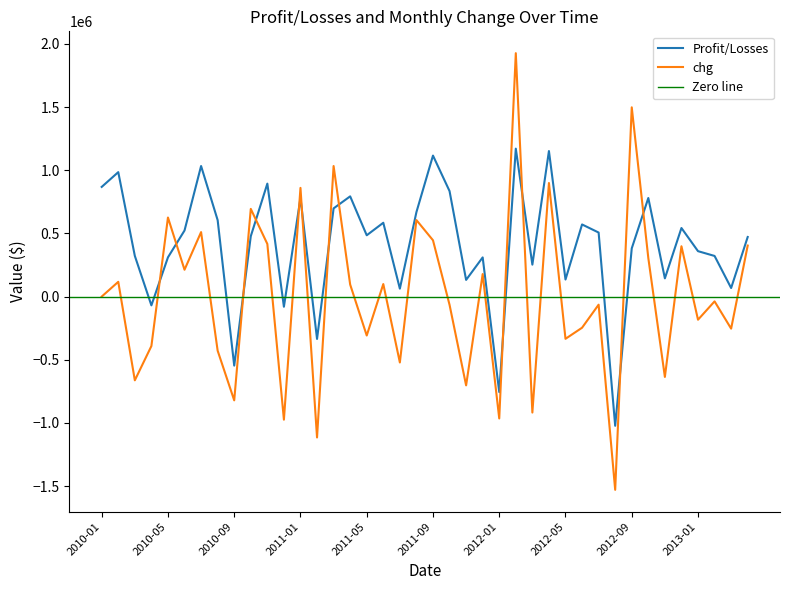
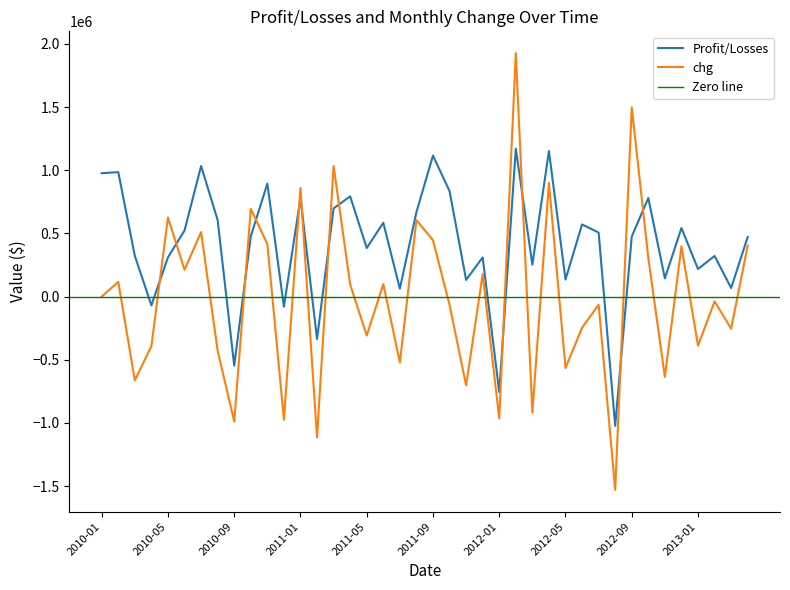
  {
    "Profit/Losses": {
-     "2010-01": 870000,
+     "2010-01": 980000,
      "2010-05": 310000,
      "2010-09": -550000,
      "2011-01": 780000,
-     "2011-05": 490000,
+     "2011-05": 380000,
      "2011-09": 1120000,
      "2012-01": -760000,
      "2012-05": 130000,
-     "2012-09": 380000,
-     "2013-01": 360000
+     "2012-09": 480000,
+     "2013-01": 220000
    },
    "chg": {
      "2010-01": 0,
      "2010-05": 630000,
-     "2010-09": -820000,
+     "2010-09": -990000,
      "2011-01": 860000,
      "2011-05": -310000,
      "2011-09": 450000,
      "2012-01": -960000,
-     "2012-05": -330000,
+     "2012-05": -570000,
      "2012-09": 1500000,
-     "2013-01": -180000
+     "2013-01": -390000
    }
  }
